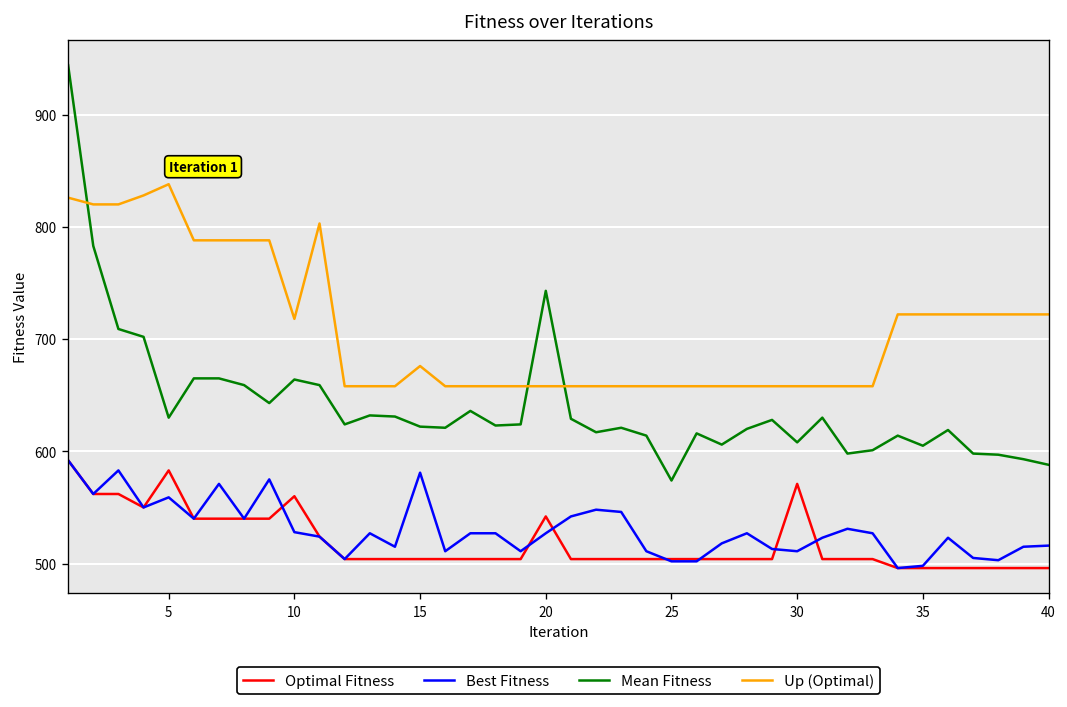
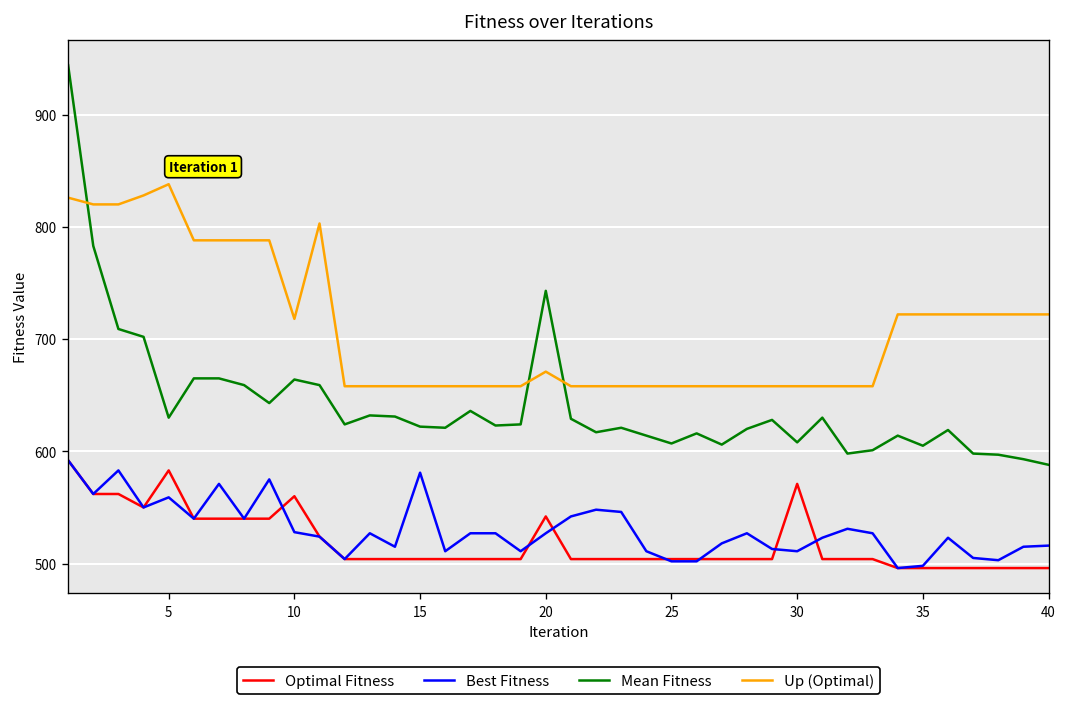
  {
    "Optimal Fitness": {
      "5": 580,
      "10": 560,
      "15": 500,
      "20": 540,
      "30": 570,
      "40": 500
    },
    "Best Fitness": {
      "5": 560,
      "10": 530,
      "15": 580,
      "20": 530,
      "30": 510,
      "40": 520
    },
    "Mean Fitness": {
      "5": 630,
      "10": 660,
      "15": 620,
      "20": 740,
-     "25": 570,
+     "25": 610,
      "30": 610,
      "35": 610,
      "40": 590
    },
    "Up (Optimal)": {
      "10": 720,
-     "15": 680,
-     "20": 660,
+     "15": 660,
+     "20": 670,
      "25": 660,
      "30": 660,
      "35": 720,
      "40": 720
    }
  }
